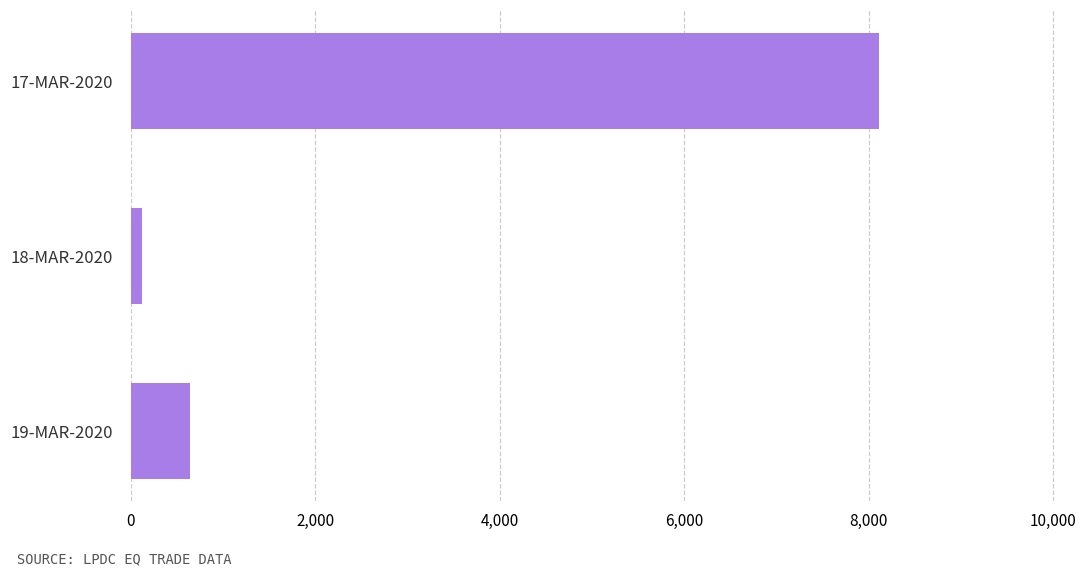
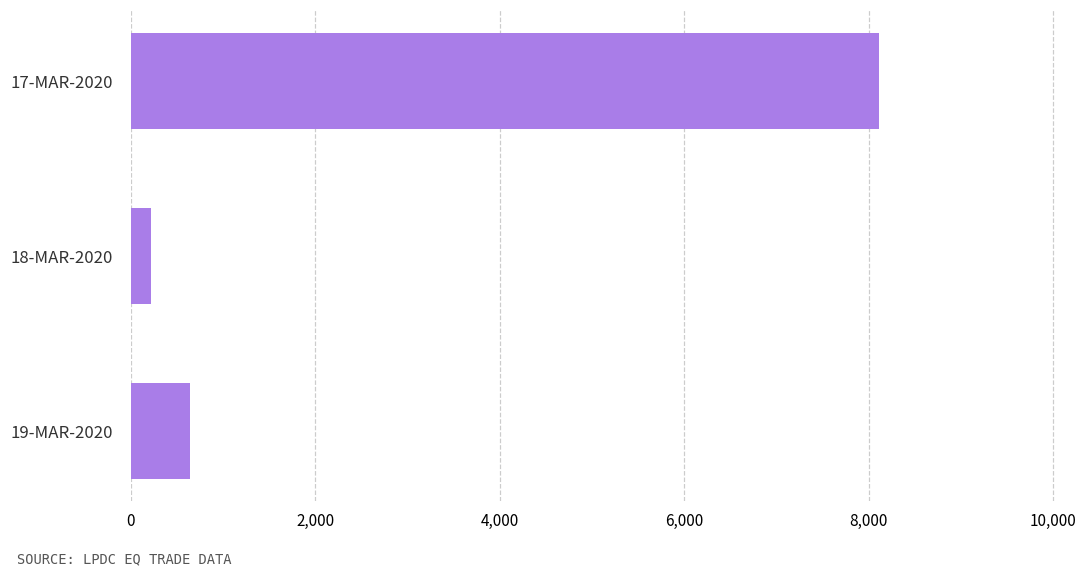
  {
    "17-MAR-2020": "8,100",
-   "18-MAR-2020": "100",
+   "18-MAR-2020": "200",
    "19-MAR-2020": "600"
  }
